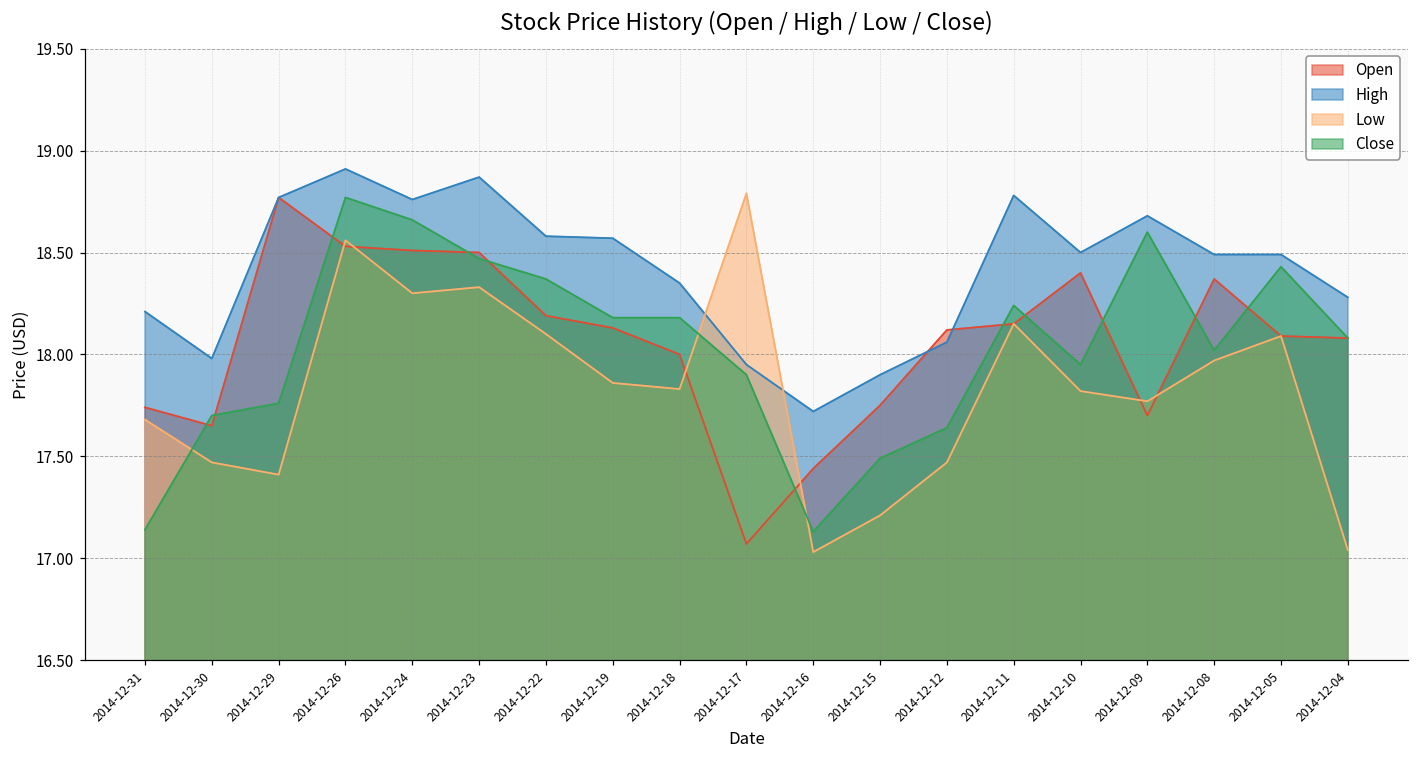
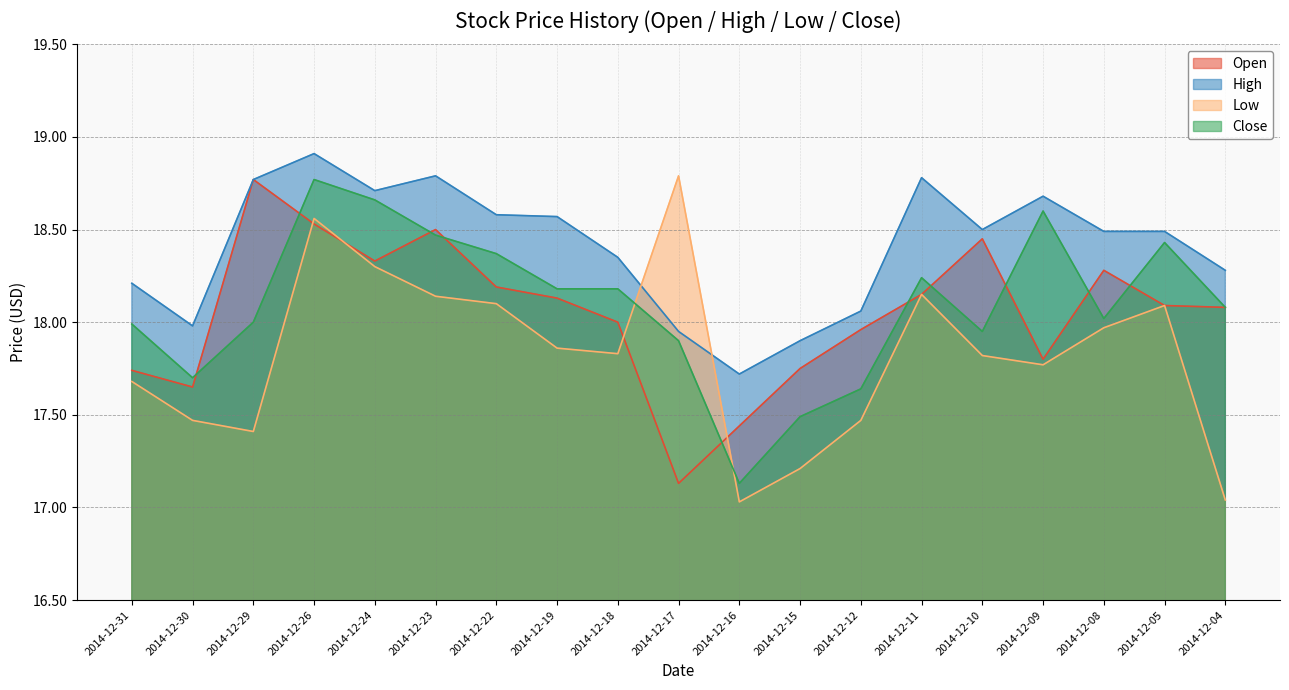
  {
    "Open": {
      "2014-12-31": 17.74,
      "2014-12-30": 17.65,
      "2014-12-26": 18.53,
-     "2014-12-24": 18.51,
+     "2014-12-24": 18.33,
      "2014-12-23": 18.50,
      "2014-12-22": 18.19,
      "2014-12-19": 18.13,
      "2014-12-18": 18.00,
-     "2014-12-17": 17.07,
+     "2014-12-17": 17.13,
      "2014-12-16": 17.44,
      "2014-12-15": 17.75,
-     "2014-12-12": 18.12,
-     "2014-12-10": 18.40,
-     "2014-12-09": 17.7,
-     "2014-12-08": 18.37
+     "2014-12-12": 17.96,
+     "2014-12-10": 18.45,
+     "2014-12-09": 17.8,
+     "2014-12-08": 18.28
    },
    "High": {
      "2014-12-31": 18.21,
      "2014-12-30": 17.98,
      "2014-12-26": 18.91,
-     "2014-12-24": 18.76,
-     "2014-12-23": 18.87,
+     "2014-12-24": 18.71,
+     "2014-12-23": 18.79,
      "2014-12-22": 18.58,
      "2014-12-19": 18.57,
      "2014-12-18": 18.35,
      "2014-12-17": 17.95,
      "2014-12-16": 17.72,
      "2014-12-15": 17.90,
      "2014-12-12": 18.06,
      "2014-12-11": 18.78,
      "2014-12-10": 18.50,
      "2014-12-09": 18.68,
      "2014-12-08": 18.49,
      "2014-12-05": 18.49,
      "2014-12-04": 18.28
    },
    "Low": {
      "2014-12-31": 17.68,
      "2014-12-30": 17.47,
      "2014-12-29": 17.41,
      "2014-12-26": 18.56,
      "2014-12-24": 18.30,
-     "2014-12-23": 18.33,
+     "2014-12-23": 18.14,
      "2014-12-22": 18.10,
      "2014-12-19": 17.86,
      "2014-12-18": 17.83,
      "2014-12-17": 18.79,
      "2014-12-16": 17.03,
      "2014-12-15": 17.21,
      "2014-12-12": 17.47,
      "2014-12-10": 17.82,
      "2014-12-09": 17.77,
      "2014-12-08": 17.97,
      "2014-12-04": 17.04
    },
    "Close": {
-     "2014-12-31": 17.14,
+     "2014-12-31": 17.99,
      "2014-12-30": 17.70,
-     "2014-12-29": 17.76,
+     "2014-12-29": 18.00,
      "2014-12-26": 18.77,
      "2014-12-24": 18.66,
      "2014-12-23": 18.47,
      "2014-12-22": 18.37,
      "2014-12-19": 18.18,
      "2014-12-18": 18.18,
      "2014-12-17": 17.90,
      "2014-12-16": 17.13,
      "2014-12-15": 17.49,
      "2014-12-12": 17.64,
      "2014-12-11": 18.24,
      "2014-12-10": 17.95,
      "2014-12-09": 18.60,
      "2014-12-08": 18.02,
      "2014-12-05": 18.43
    }
  }
